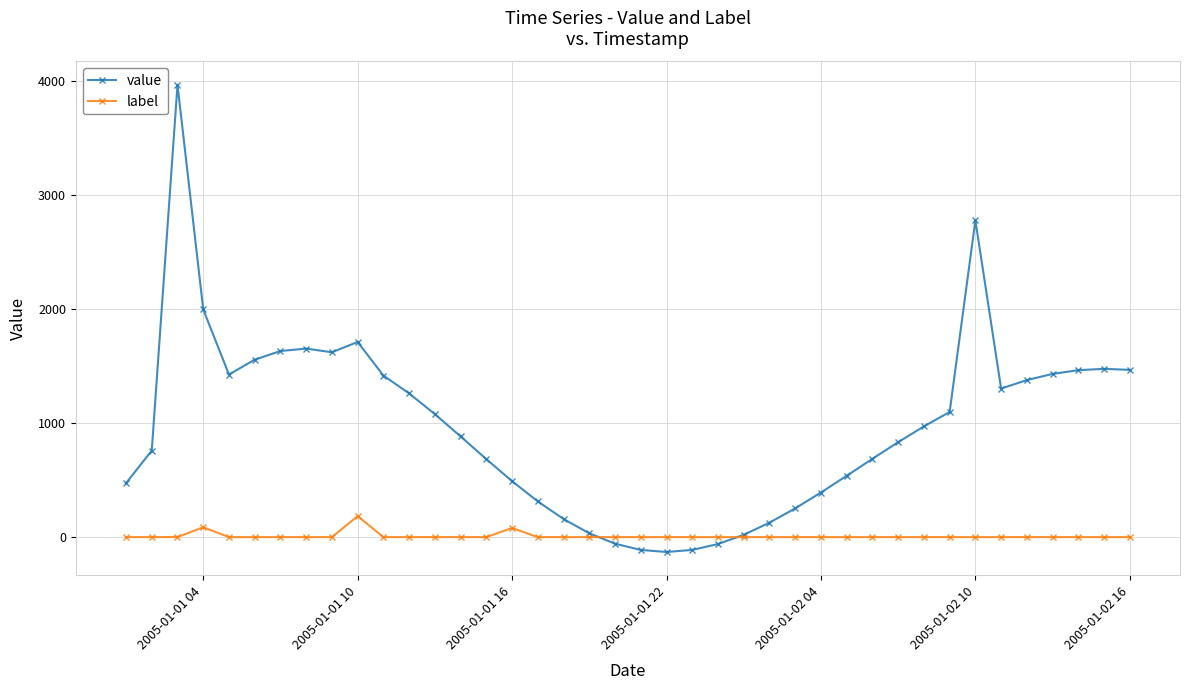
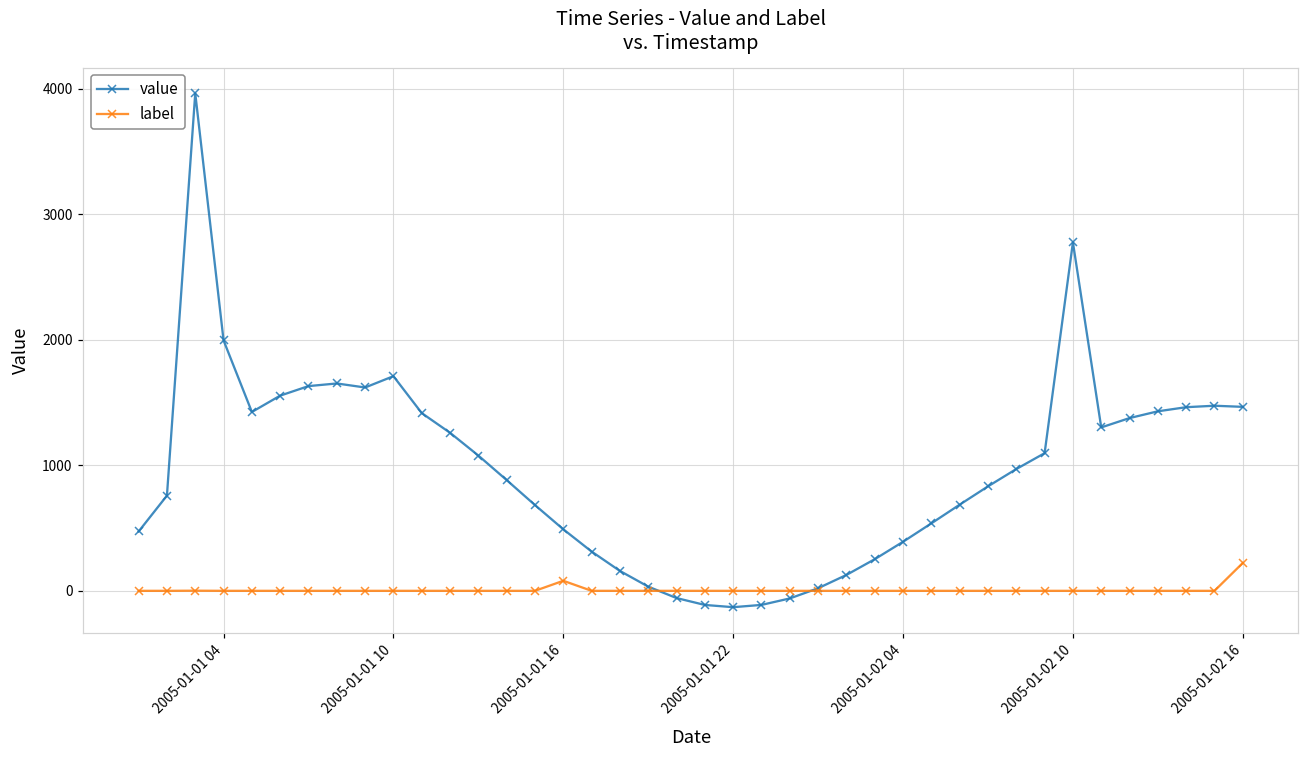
  {
    "value": {
      "2005-01-01 04": 2000,
      "2005-01-01 10": 1710,
      "2005-01-01 16": 490,
      "2005-01-01 22": -130,
      "2005-01-02 04": 390,
      "2005-01-02 10": 2780,
      "2005-01-02 16": 1470
    },
    "label": {
-     "2005-01-01 04": 90,
-     "2005-01-01 10": 180,
+     "2005-01-01 04": 0,
+     "2005-01-01 10": 0,
      "2005-01-01 16": 80,
      "2005-01-01 22": 0,
      "2005-01-02 04": 0,
      "2005-01-02 10": 0,
-     "2005-01-02 16": 0
+     "2005-01-02 16": 220
    }
  }
